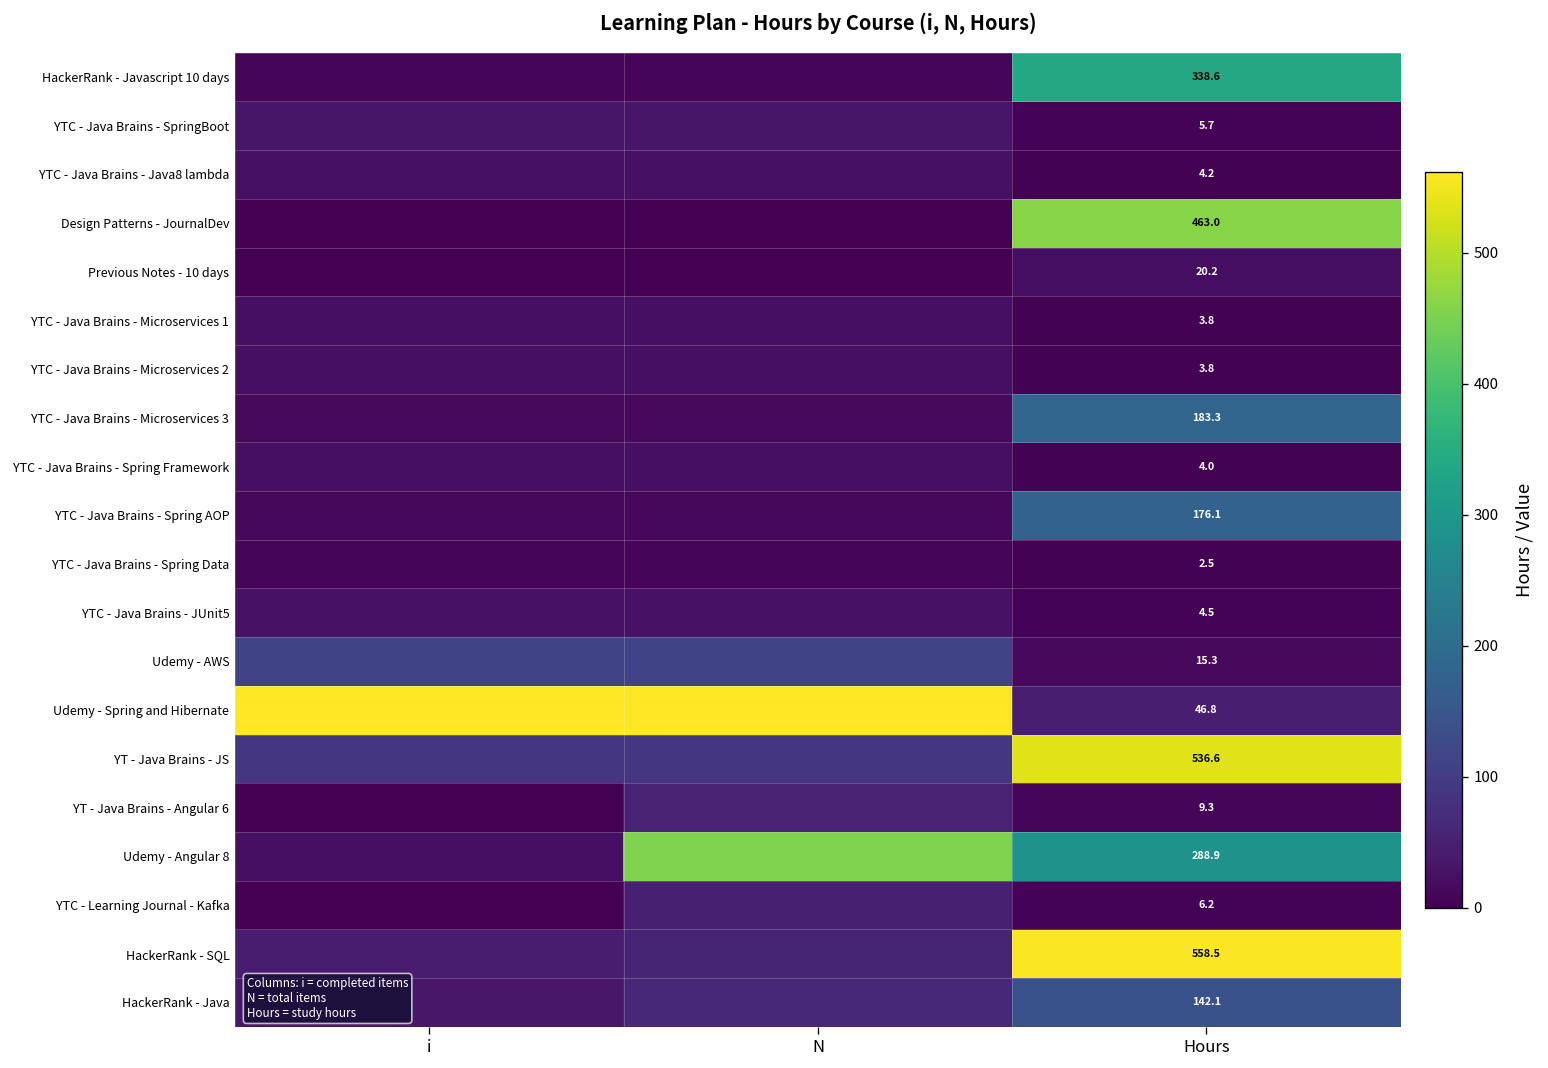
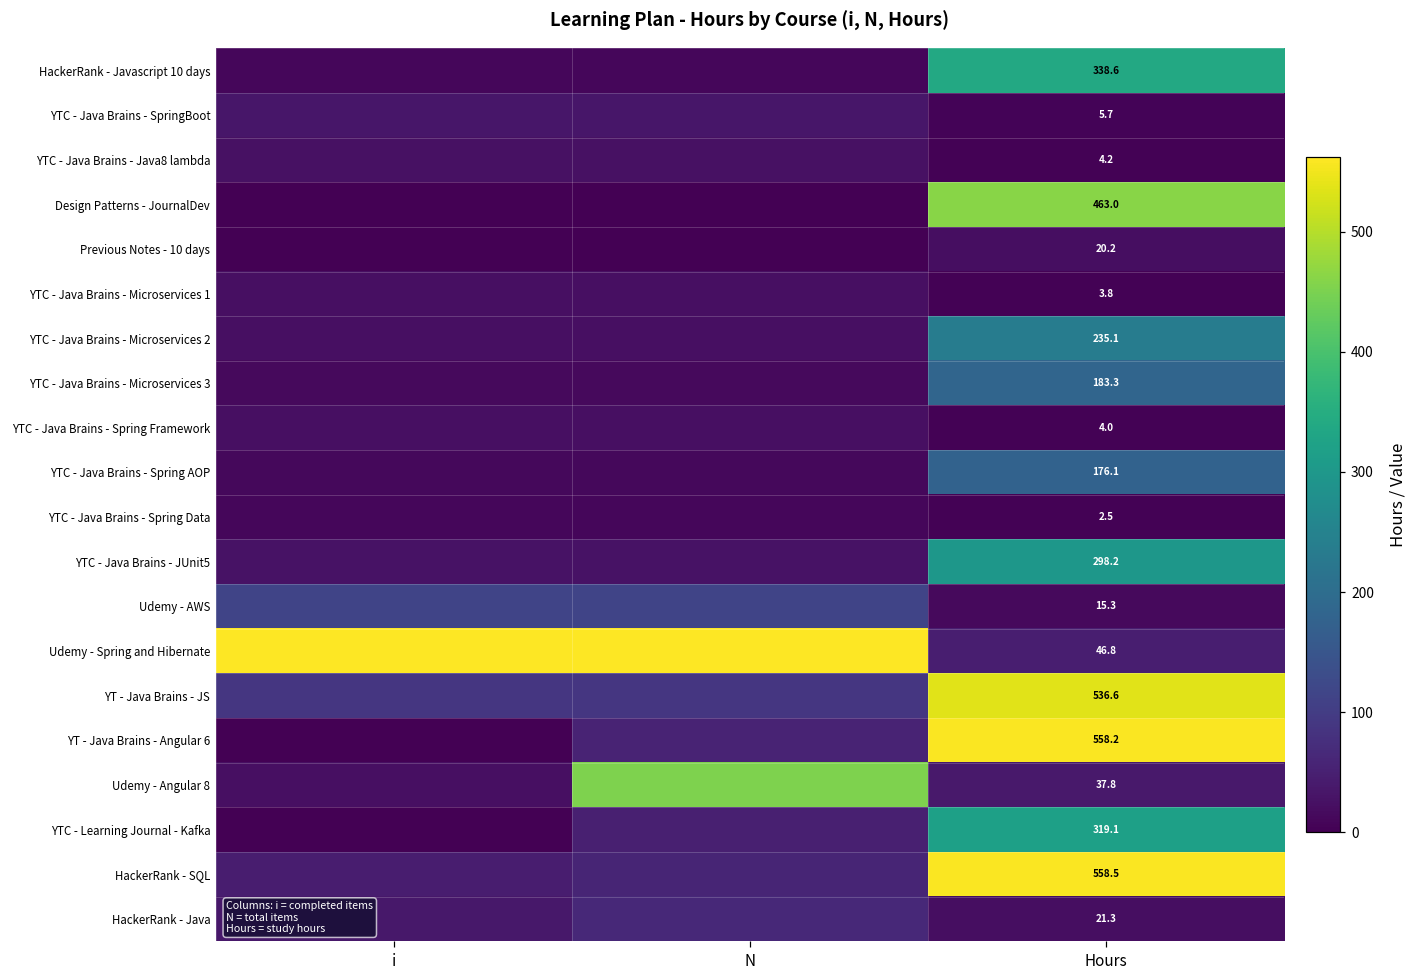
  {
    "HackerRank - Javascript 10 days": {
      "Hours": 338.6
    },
    "YTC - Java Brains - SpringBoot": {
      "Hours": 5.7
    },
    "YTC - Java Brains - Java8 lambda": {
      "Hours": 4.2
    },
    "Design Patterns - JournalDev": {
      "Hours": 463.0
    },
    "Previous Notes - 10 days": {
      "Hours": 20.2
    },
    "YTC - Java Brains - Microservices 1": {
      "Hours": 3.8
    },
    "YTC - Java Brains - Microservices 2": {
-     "Hours": 3.8
+     "Hours": 235.1
    },
    "YTC - Java Brains - Microservices 3": {
      "Hours": 183.3
    },
    "YTC - Java Brains - Spring Framework": {
      "Hours": 4.0
    },
    "YTC - Java Brains - Spring AOP": {
      "Hours": 176.1
    },
    "YTC - Java Brains - Spring Data": {
      "Hours": 2.5
    },
    "YTC - Java Brains - JUnit5": {
-     "Hours": 4.5
+     "Hours": 298.2
    },
    "Udemy - AWS": {
      "Hours": 15.3
    },
    "Udemy - Spring and Hibernate": {
      "Hours": 46.8
    },
    "YT - Java Brains - JS": {
      "Hours": 536.6
    },
    "YT - Java Brains - Angular 6": {
-     "Hours": 9.3
+     "Hours": 558.2
    },
    "Udemy - Angular 8": {
-     "Hours": 288.9
+     "Hours": 37.8
    },
    "YTC - Learning Journal - Kafka": {
-     "Hours": 6.2
+     "Hours": 319.1
    },
    "HackerRank - SQL": {
      "Hours": 558.5
    },
    "HackerRank - Java": {
-     "Hours": 142.1
+     "Hours": 21.3
    }
  }
